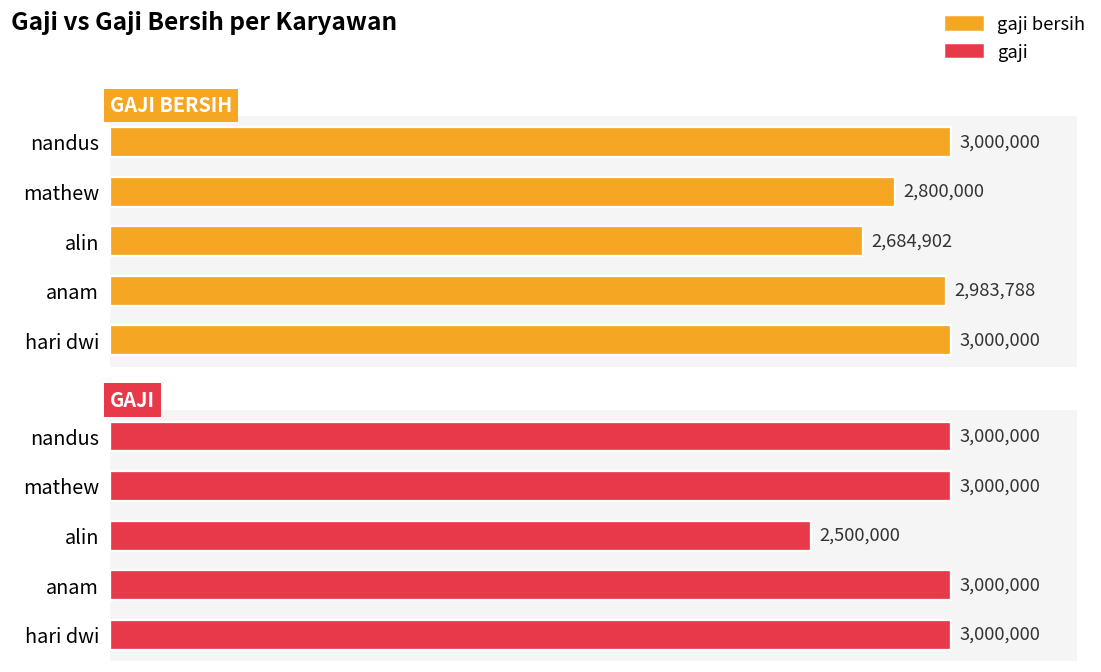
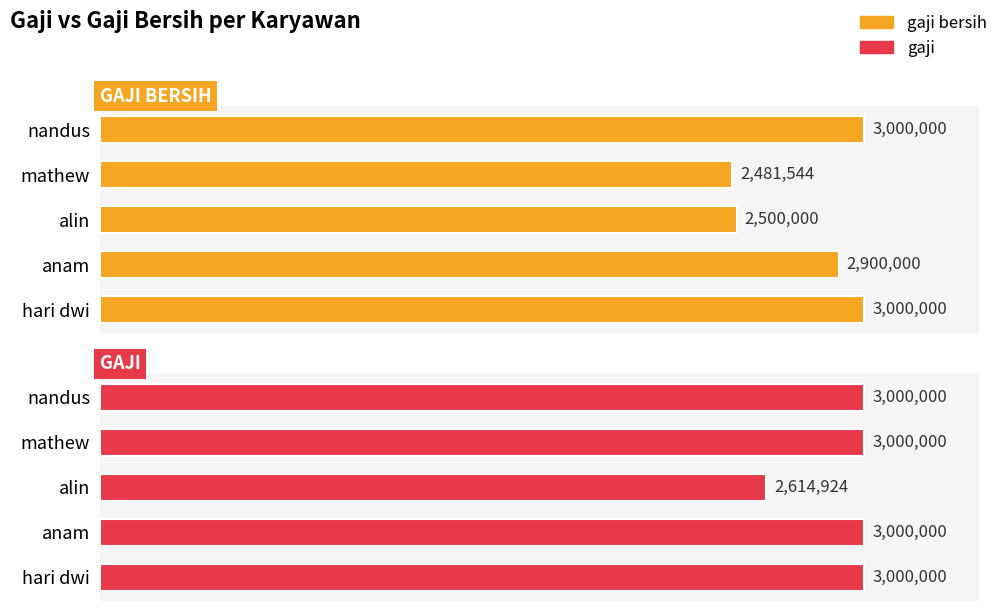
  {
    "GAJI BERSIH": {
      "nandus": "3,000,000",
-     "mathew": "2,800,000",
-     "alin": "2,684,902",
-     "anam": "2,983,788",
+     "mathew": "2,481,544",
+     "alin": "2,500,000",
+     "anam": "2,900,000",
      "hari dwi": "3,000,000"
    },
    "GAJI": {
      "nandus": "3,000,000",
      "mathew": "3,000,000",
-     "alin": "2,500,000",
+     "alin": "2,614,924",
      "anam": "3,000,000",
      "hari dwi": "3,000,000"
    }
  }
